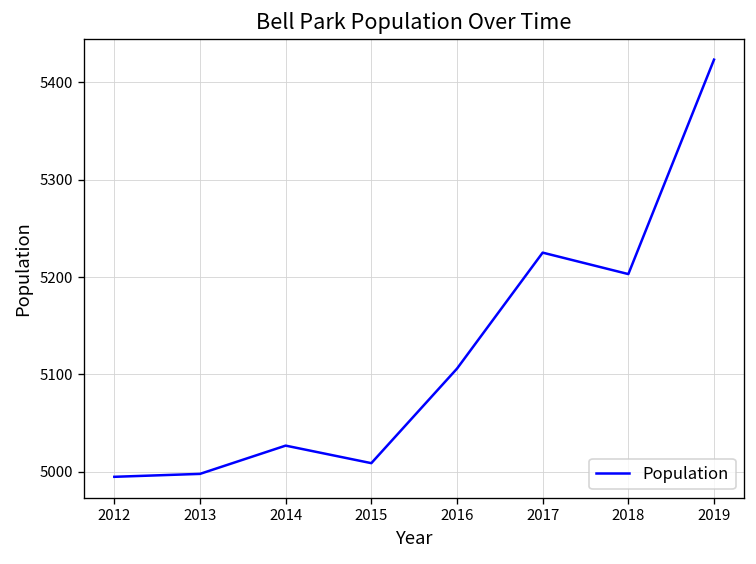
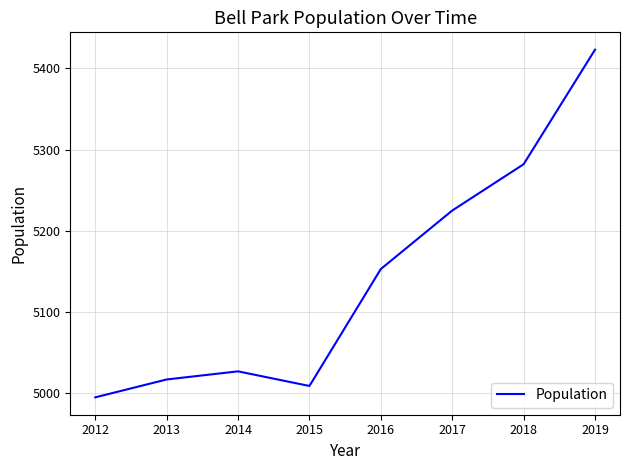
  {
    "2012": 5000,
-   "2013": 5000,
+   "2013": 5020,
    "2014": 5030,
    "2015": 5010,
-   "2016": 5110,
+   "2016": 5150,
    "2017": 5230,
-   "2018": 5200,
+   "2018": 5280,
    "2019": 5420
  }
